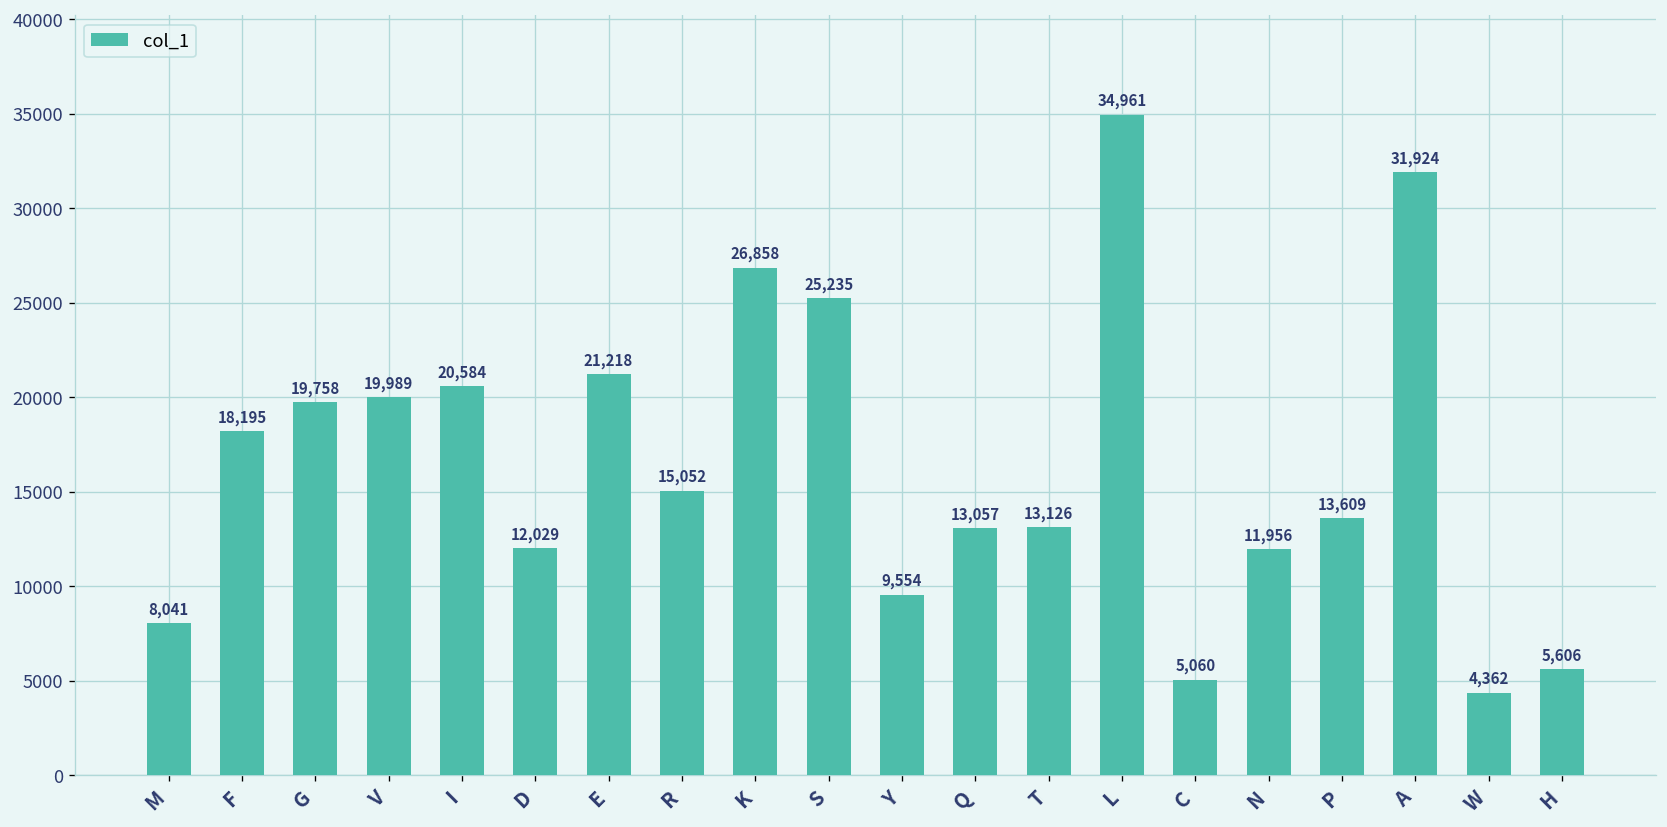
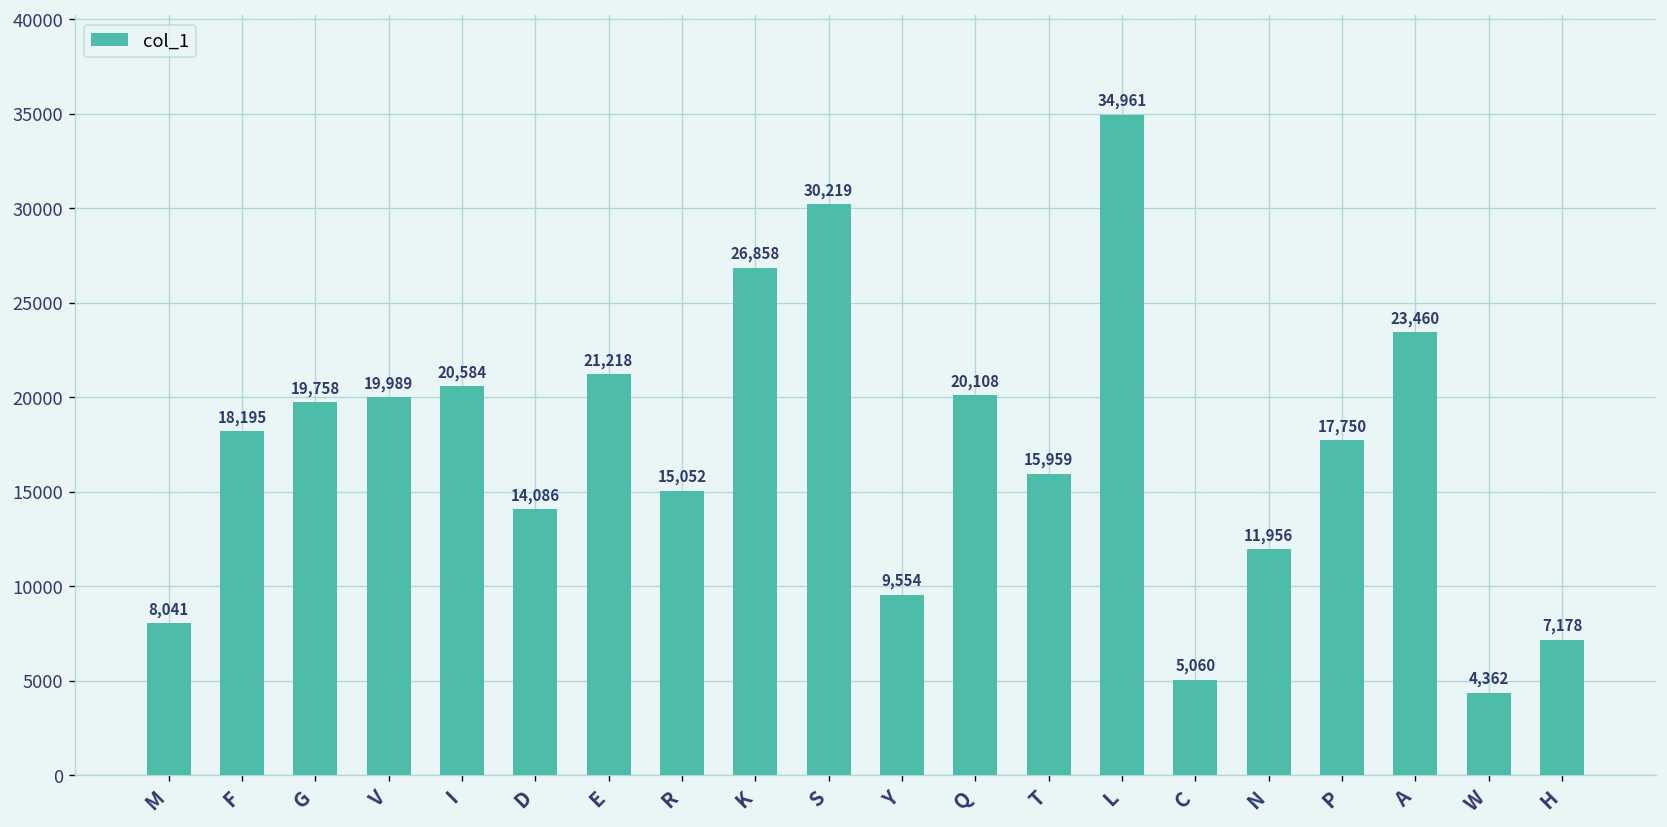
  {
    "M": "8,041",
    "F": "18,195",
    "G": "19,758",
    "V": "19,989",
    "I": "20,584",
-   "D": "12,029",
+   "D": "14,086",
    "E": "21,218",
    "R": "15,052",
    "K": "26,858",
-   "S": "25,235",
+   "S": "30,219",
    "Y": "9,554",
-   "Q": "13,057",
-   "T": "13,126",
+   "Q": "20,108",
+   "T": "15,959",
    "L": "34,961",
    "C": "5,060",
    "N": "11,956",
-   "P": "13,609",
-   "A": "31,924",
+   "P": "17,750",
+   "A": "23,460",
    "W": "4,362",
-   "H": "5,606"
+   "H": "7,178"
  }
